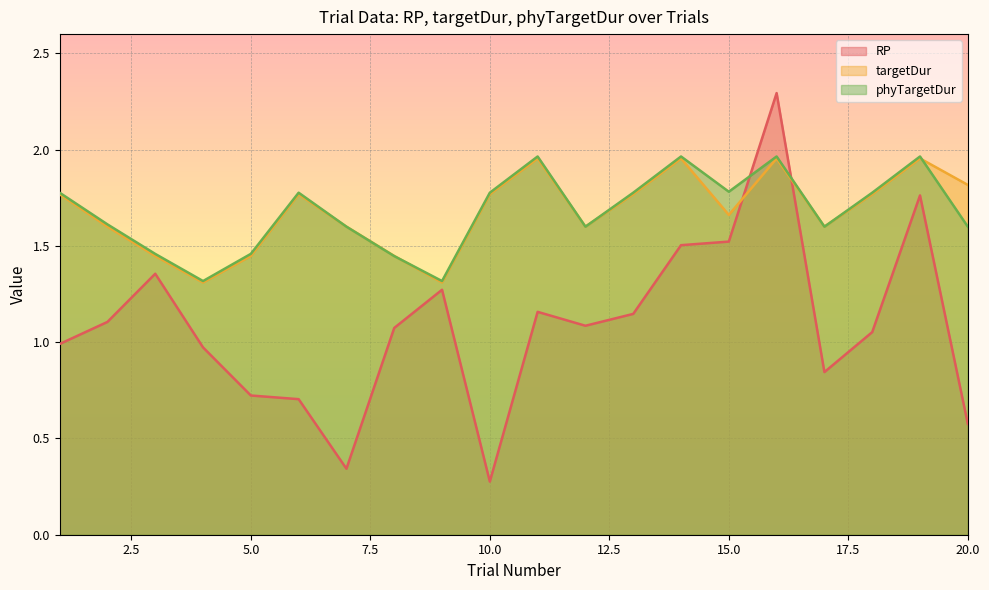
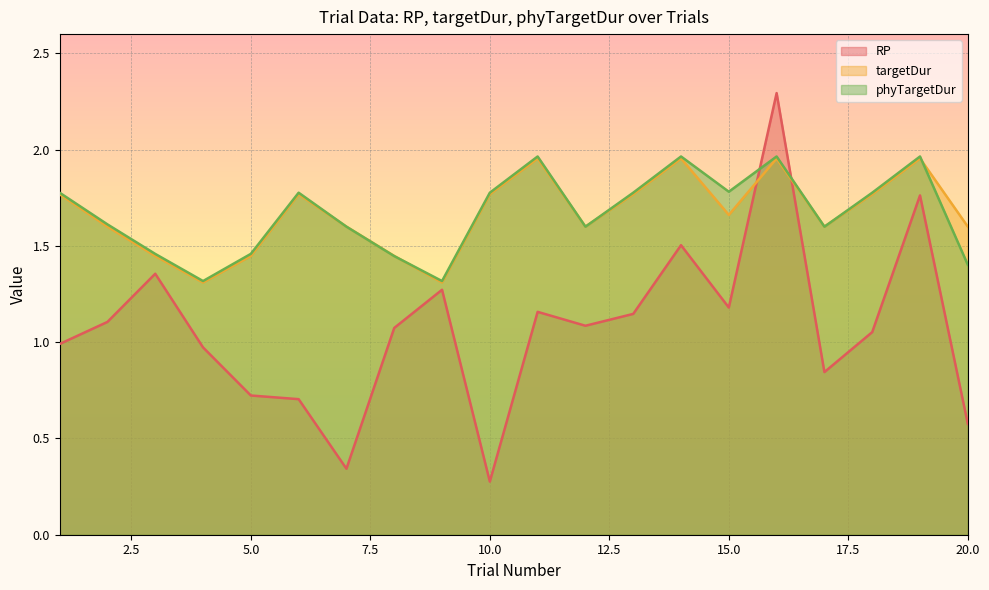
  {
    "RP": {
      "5.0": 0.72,
      "10.0": 0.28,
-     "15.0": 1.52,
+     "15.0": 1.18,
      "20.0": 0.58
    },
    "targetDur": {
      "15.0": 1.66,
-     "20.0": 1.82
+     "20.0": 1.60
    },
    "phyTargetDur": {
      "15.0": 1.78,
-     "20.0": 1.60
+     "20.0": 1.40
    }
  }
